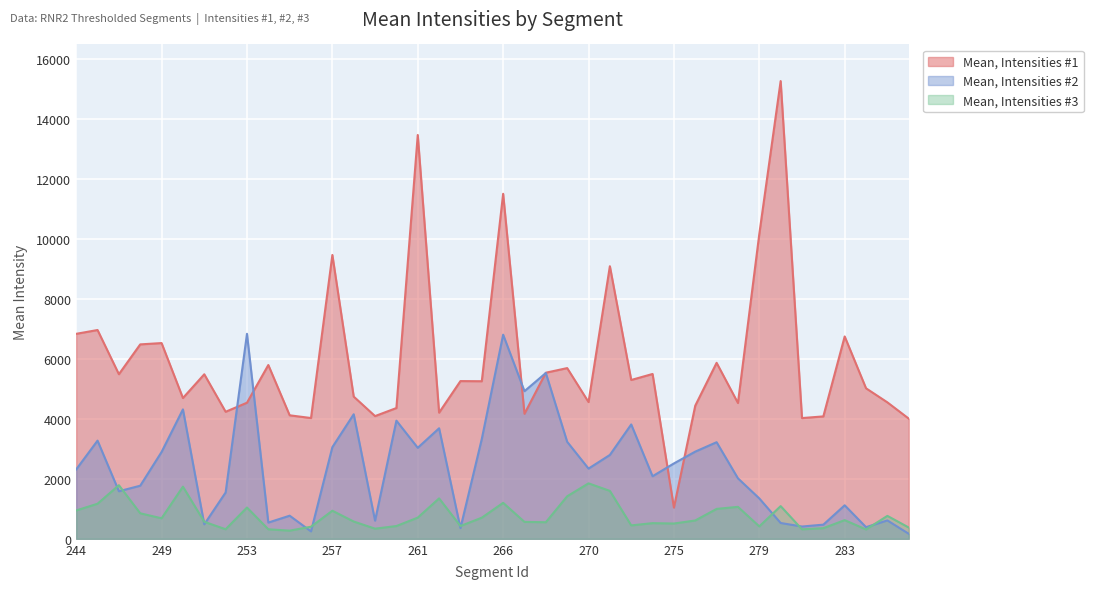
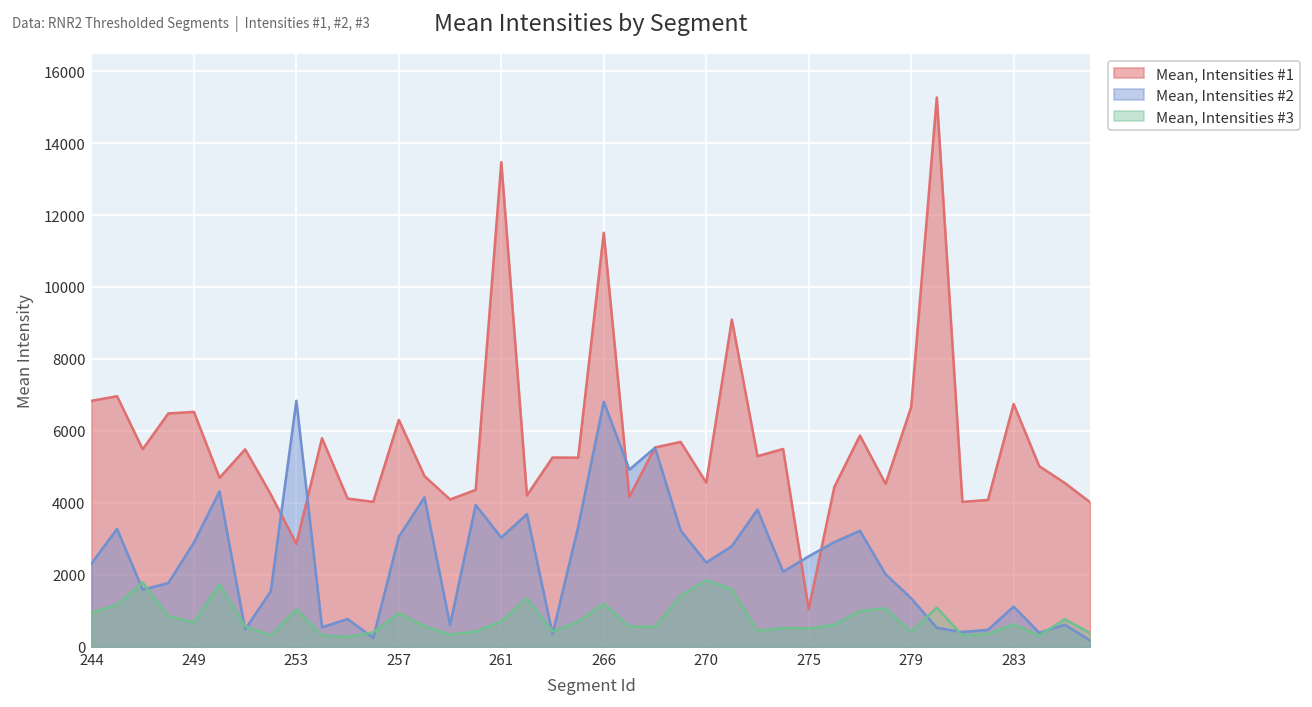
  {
    "Mean, Intensities #1": {
      "244": 6800,
      "249": 6500,
-     "253": 4500,
-     "257": 9500,
+     "253": 2900,
+     "257": 6300,
      "261": 13500,
      "266": 11500,
      "270": 4600,
      "275": 1000,
-     "279": 10200,
+     "279": 6700,
      "283": 6700
    }
  }
